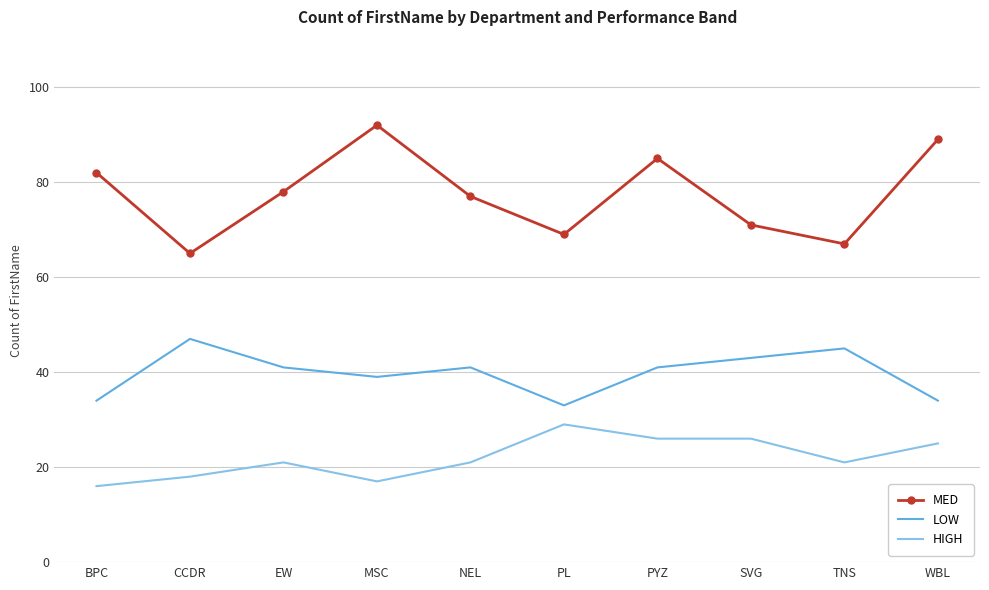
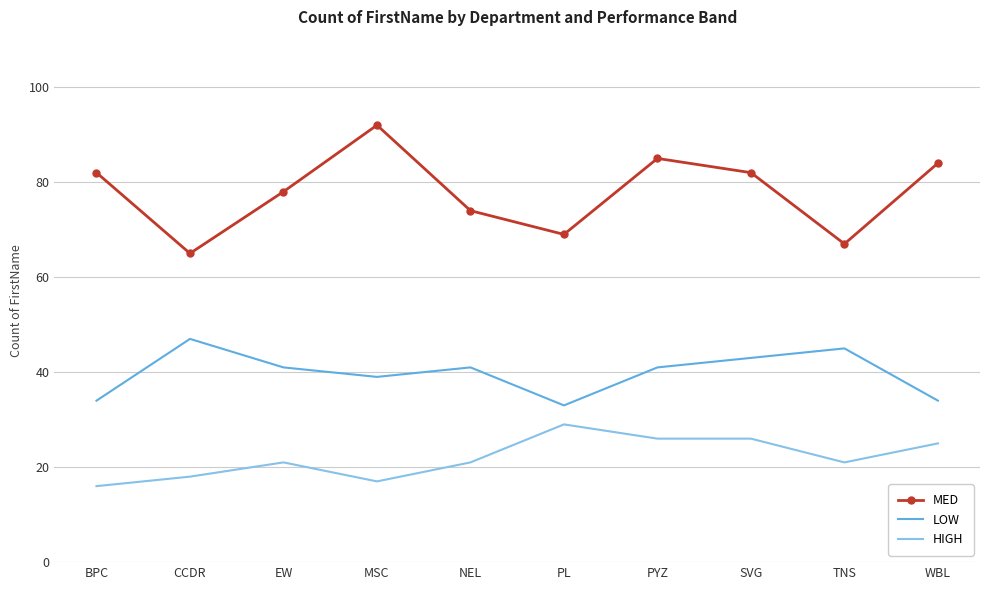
  {
    "MED": {
      "BPC": 82,
      "CCDR": 65,
      "EW": 78,
      "MSC": 92,
-     "NEL": 77,
+     "NEL": 74,
      "PL": 69,
      "PYZ": 85,
-     "SVG": 71,
+     "SVG": 82,
      "TNS": 67,
-     "WBL": 89
+     "WBL": 84
    }
  }
